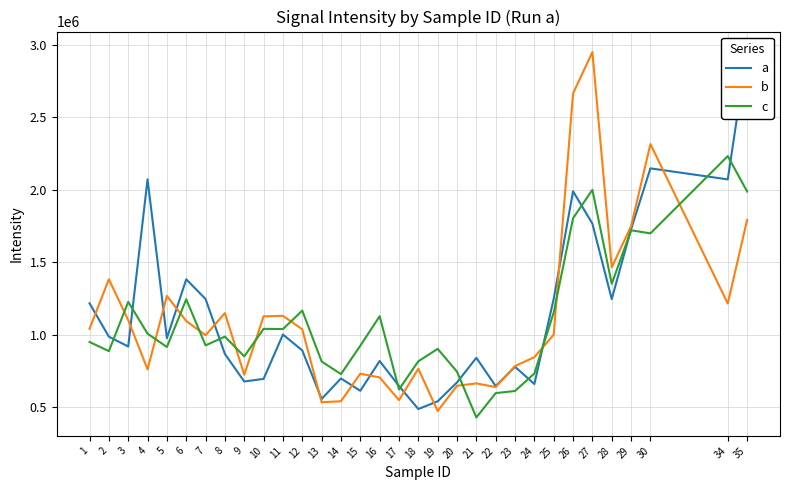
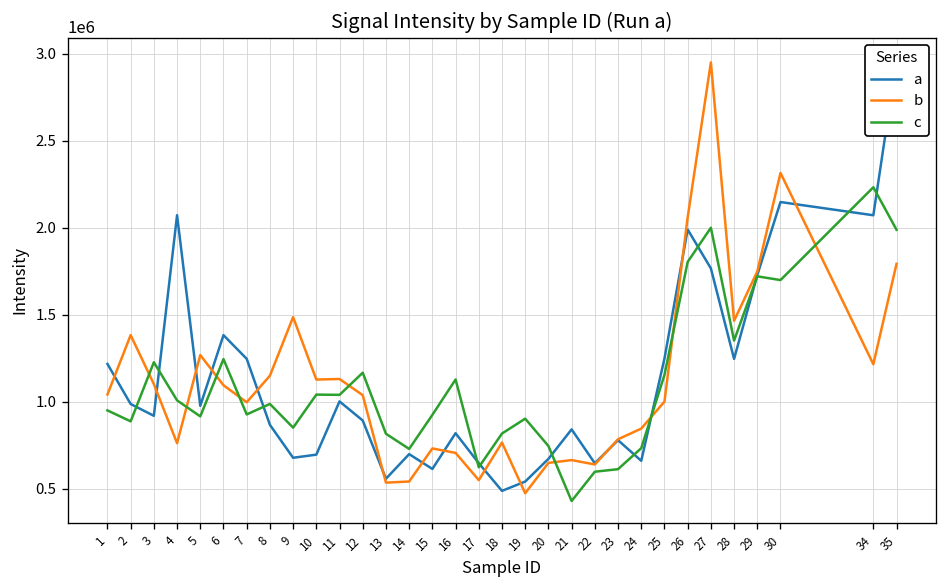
  {
    "a": {
      "1": 1220000,
      "2": 990000,
      "3": 920000,
      "4": 2070000,
      "5": 980000,
      "6": 1380000,
      "7": 1250000,
      "8": 870000,
      "9": 680000,
      "10": 700000,
      "11": 1000000,
      "12": 890000,
      "13": 560000,
      "14": 700000,
      "15": 610000,
      "16": 820000,
      "17": 650000,
      "18": 490000,
      "19": 540000,
      "20": 670000,
      "21": 840000,
      "24": 660000,
      "25": 1250000,
      "26": 1990000,
      "27": 1770000,
      "28": 1250000,
      "30": 2150000,
      "34": 2070000
    },
    "b": {
      "1": 1040000,
      "2": 1380000,
      "3": 1100000,
      "4": 760000,
      "5": 1270000,
      "6": 1090000,
      "7": 1000000,
      "8": 1150000,
-     "9": 720000,
+     "9": 1490000,
      "10": 1130000,
      "11": 1130000,
      "12": 1040000,
      "13": 530000,
      "14": 540000,
      "15": 730000,
      "16": 710000,
      "17": 550000,
      "18": 760000,
      "19": 470000,
      "20": 650000,
      "21": 660000,
      "24": 840000,
      "25": 1000000,
-     "26": 2660000,
+     "26": 2060000,
      "27": 2950000,
      "28": 1460000,
      "29": 1750000,
      "30": 2310000,
      "34": 1210000,
      "35": 1790000
    },
    "c": {
      "1": 950000,
      "2": 890000,
      "3": 1230000,
      "4": 1010000,
      "5": 920000,
      "6": 1240000,
      "7": 930000,
      "8": 990000,
      "9": 850000,
      "10": 1040000,
      "11": 1040000,
      "12": 1170000,
      "13": 820000,
      "14": 730000,
      "15": 920000,
      "16": 1130000,
      "17": 620000,
      "18": 820000,
      "19": 900000,
      "20": 740000,
      "21": 430000,
      "22": 600000,
      "23": 610000,
      "24": 730000,
      "25": 1150000,
      "26": 1800000,
      "27": 2000000,
      "28": 1350000,
      "30": 1700000,
      "34": 2230000,
      "35": 1990000
    }
  }
